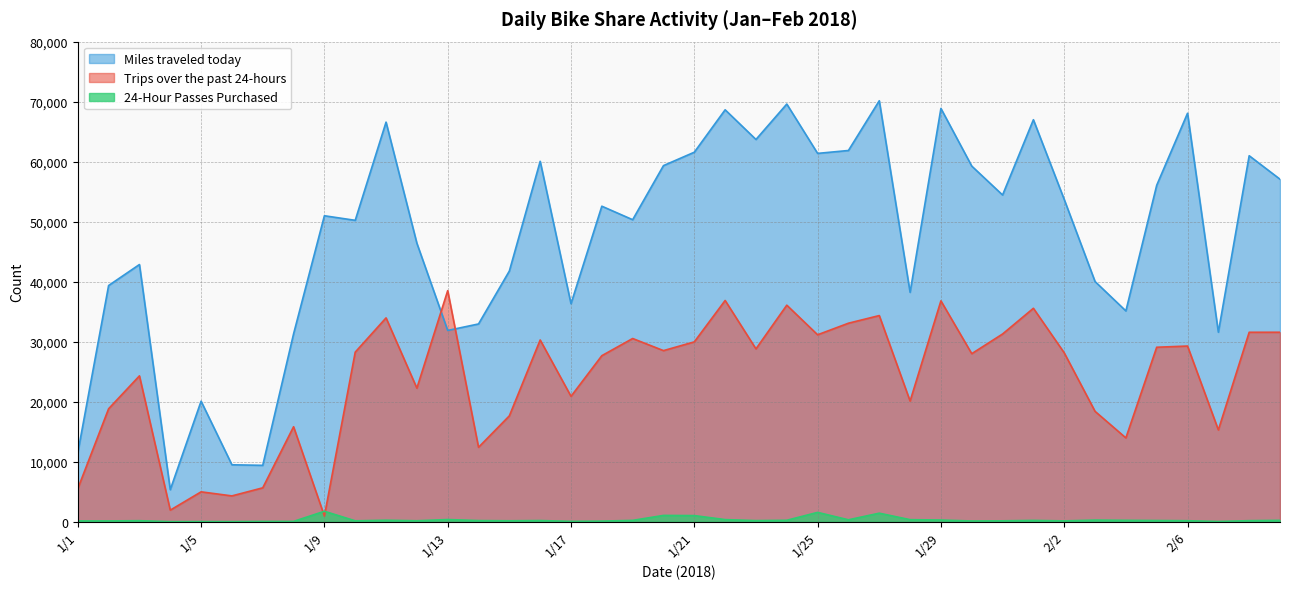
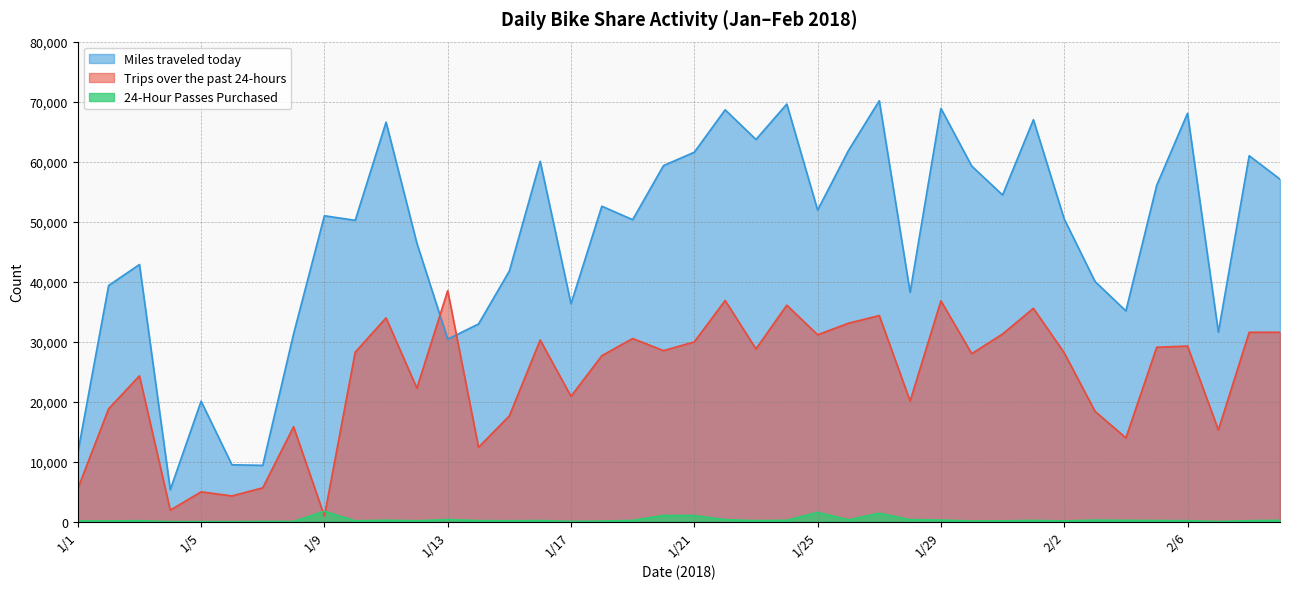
  {
    "Miles traveled today": {
      "1/1": "11,000",
      "1/5": "20,000",
      "1/9": "51,000",
-     "1/13": "32,000",
+     "1/13": "30,000",
      "1/17": "36,000",
      "1/21": "62,000",
-     "1/25": "61,000",
+     "1/25": "52,000",
      "1/29": "69,000",
-     "2/2": "54,000",
+     "2/2": "50,000",
      "2/6": "68,000"
    },
    "Trips over the past 24-hours": {
      "1/1": "5,000",
      "1/5": "5,000",
      "1/9": "1,000",
      "1/13": "38,000",
      "1/17": "21,000",
      "1/21": "30,000",
      "1/25": "31,000",
      "1/29": "37,000",
      "2/2": "28,000",
      "2/6": "29,000"
    },
    "24-Hour Passes Purchased": {
      "1/1": "0",
      "1/5": "0",
      "1/9": "2,000",
      "1/13": "0",
      "1/17": "0",
      "1/21": "1,000",
      "1/25": "2,000",
      "1/29": "0",
      "2/2": "0",
      "2/6": "0"
    }
  }
